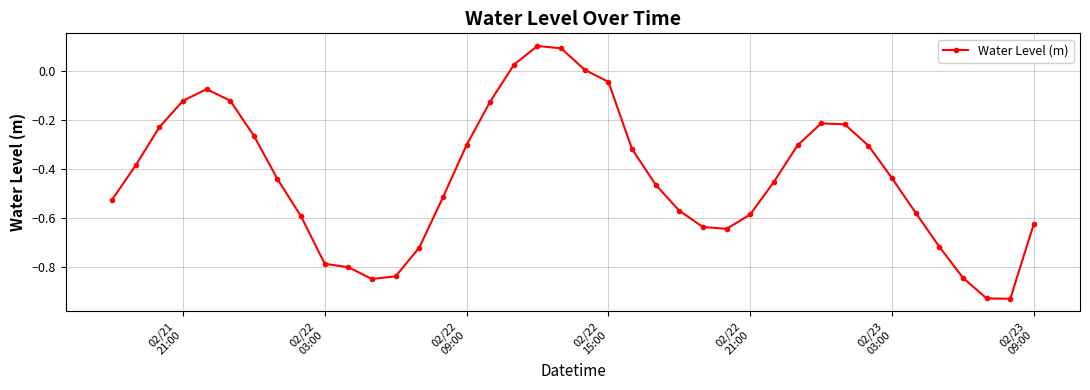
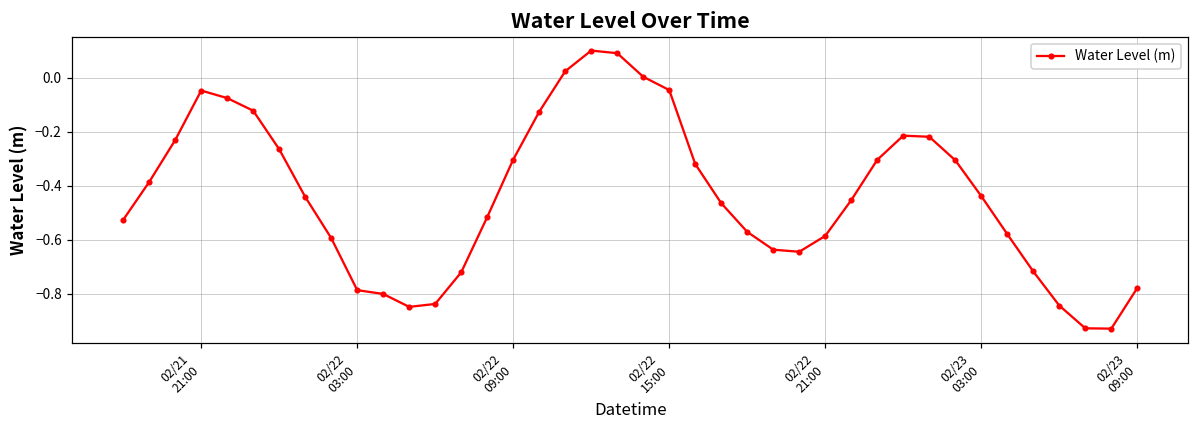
  {
-   "02/21 21:00": -0.12,
+   "02/21 21:00": -0.05,
    "02/22 03:00": -0.79,
    "02/22 09:00": -0.30,
    "02/22 15:00": -0.05,
    "02/22 21:00": -0.59,
    "02/23 03:00": -0.44,
-   "02/23 09:00": -0.62
+   "02/23 09:00": -0.78
  }
